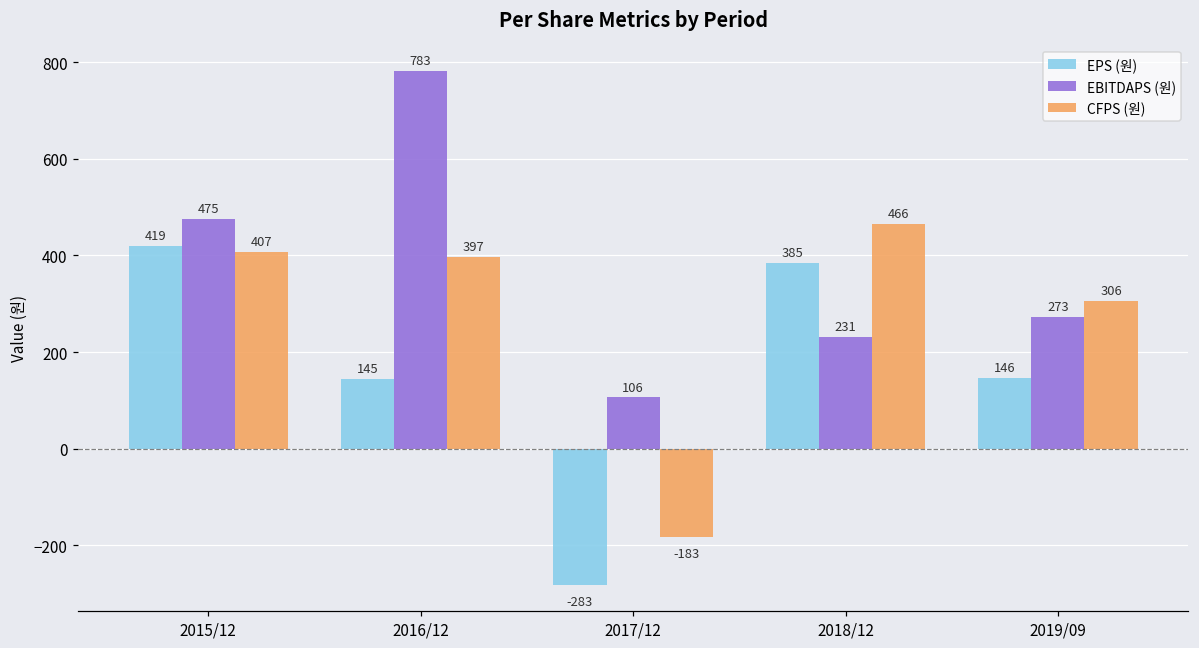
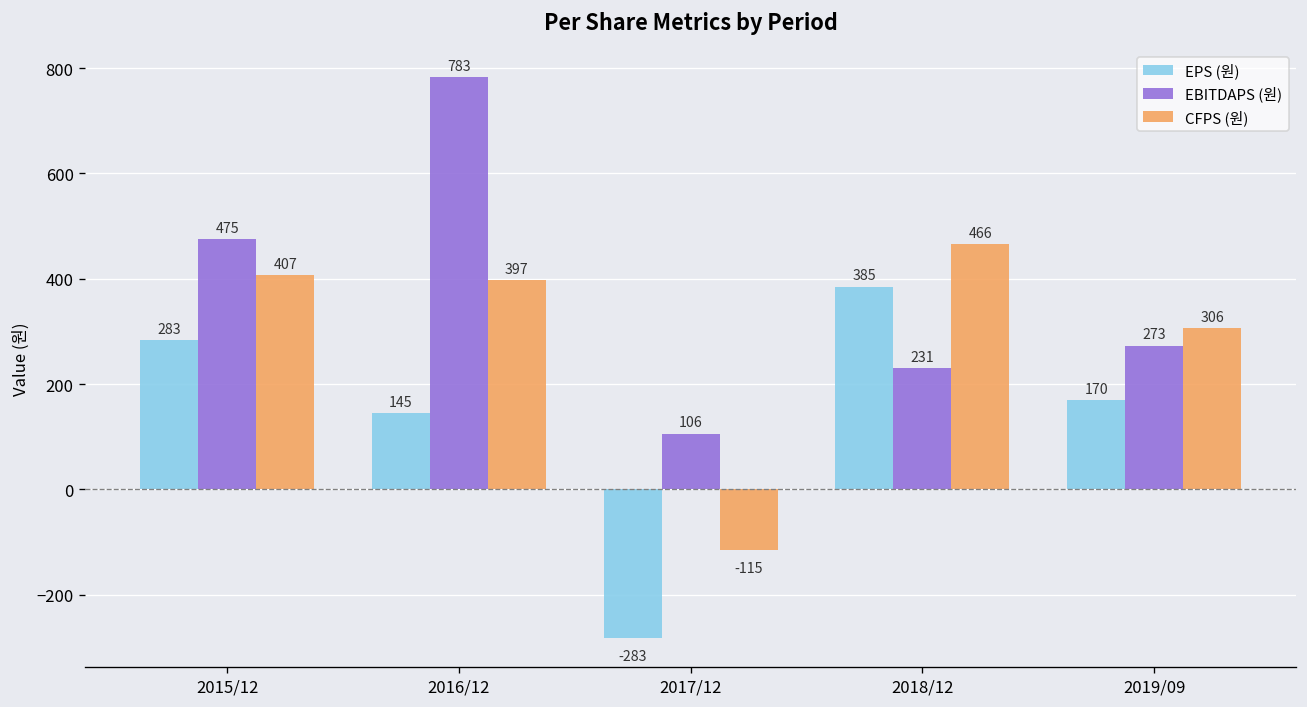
  {
    "EPS (원)": {
-     "2015/12": 419,
+     "2015/12": 283,
      "2016/12": 145,
      "2017/12": -283,
      "2018/12": 385,
-     "2019/09": 146
+     "2019/09": 170
    },
    "EBITDAPS (원)": {
      "2015/12": 475,
      "2016/12": 783,
      "2017/12": 106,
      "2018/12": 231,
      "2019/09": 273
    },
    "CFPS (원)": {
      "2015/12": 407,
      "2016/12": 397,
-     "2017/12": -183,
+     "2017/12": -115,
      "2018/12": 466,
      "2019/09": 306
    }
  }
